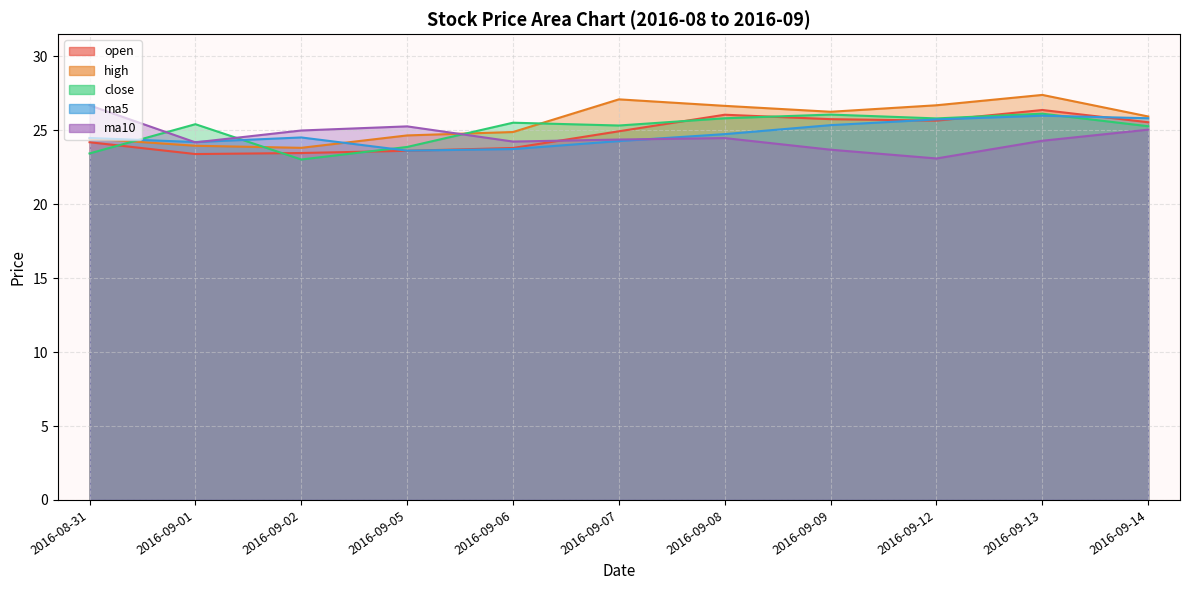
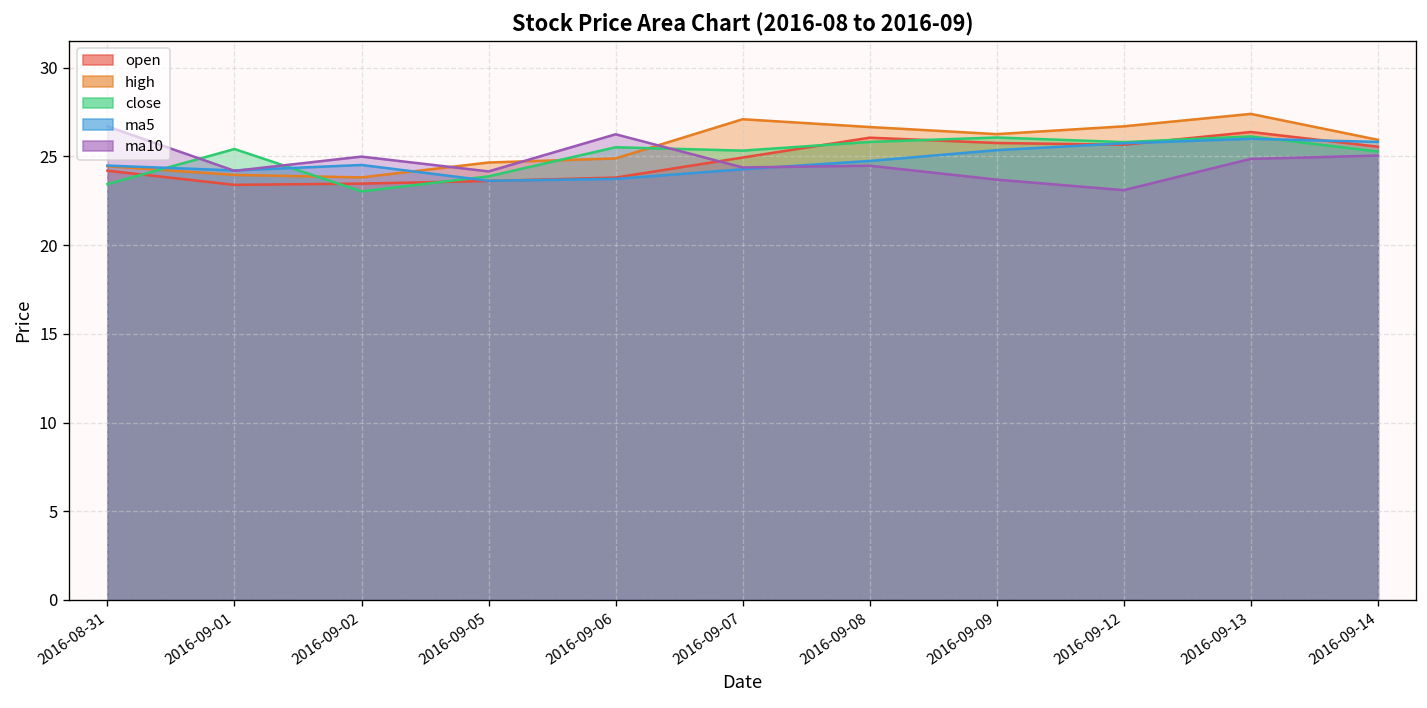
  {
    "close": {
      "2016-08-31": 23.4,
      "2016-09-01": 25.4,
      "2016-09-02": 23.0,
      "2016-09-05": 23.9,
      "2016-09-06": 25.5,
      "2016-09-07": 25.3,
      "2016-09-08": 25.8,
      "2016-09-09": 26.1,
      "2016-09-14": 25.3
    },
    "ma5": {
      "2016-09-02": 24.5,
      "2016-09-08": 24.7,
      "2016-09-09": 25.4
    },
    "ma10": {
      "2016-09-02": 25.0,
-     "2016-09-05": 25.3,
-     "2016-09-06": 24.2,
+     "2016-09-05": 24.2,
+     "2016-09-06": 26.3,
      "2016-09-08": 24.5,
      "2016-09-09": 23.7,
      "2016-09-12": 23.1,
-     "2016-09-13": 24.3,
+     "2016-09-13": 24.9,
      "2016-09-14": 25.1
    }
  }
